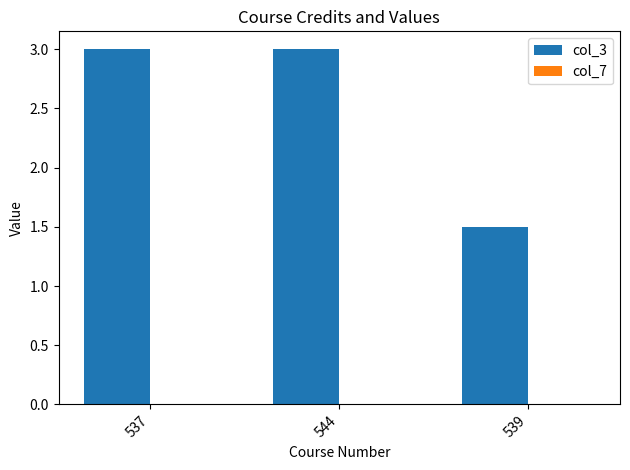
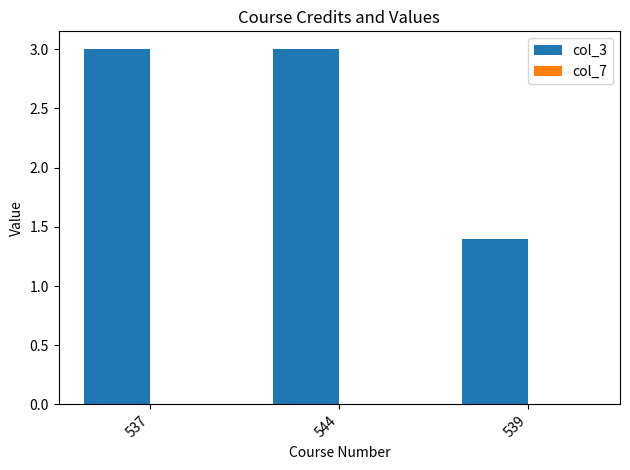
  {
    "col_3": {
      "537": 3.0,
      "544": 3.0,
-     "539": 1.5
+     "539": 1.4
    },
    "col_7": {
      "537": 0.0,
      "544": 0.0,
      "539": 0.0
    }
  }
